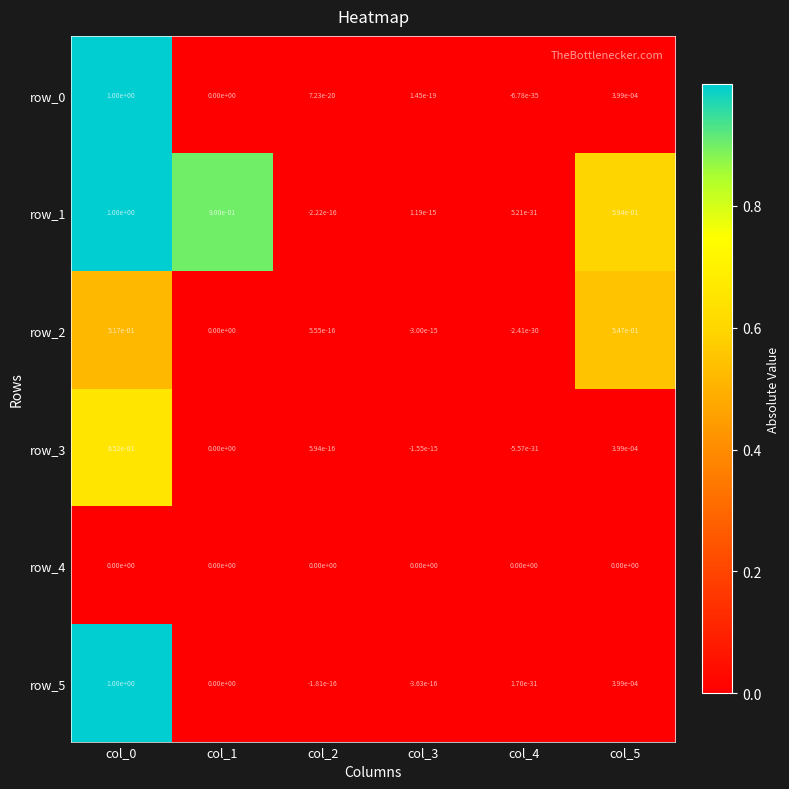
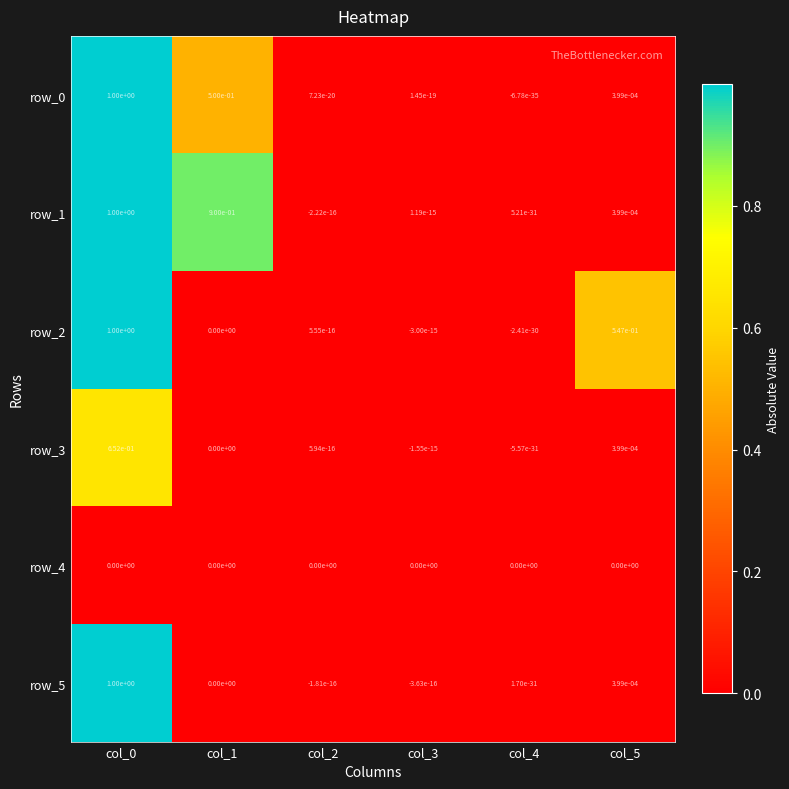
  {
    "row_0": {
      "col_0": "1.00e+00",
-     "col_1": "0.00e+00",
+     "col_1": "5.00e-01",
      "col_2": "7.23e-20",
      "col_3": "1.45e-19",
      "col_4": "-6.78e-35"
    },
    "row_1": {
      "col_0": "1.00e+00",
      "col_1": "9.00e-01",
      "col_2": "-2.22e-16",
      "col_3": "1.19e-15",
      "col_4": "5.21e-31",
-     "col_5": "5.94e-01"
+     "col_5": "3.99e-04"
    },
    "row_2": {
-     "col_0": "5.17e-01",
+     "col_0": "1.00e+00",
      "col_1": "0.00e+00",
      "col_2": "5.55e-16",
      "col_3": "-3.00e-15",
      "col_4": "-2.41e-30",
      "col_5": "5.47e-01"
    },
    "row_3": {
      "col_0": "6.52e-01",
      "col_1": "0.00e+00",
      "col_2": "5.94e-16",
      "col_3": "-1.55e-15",
      "col_4": "-5.57e-31",
      "col_5": "3.99e-04"
    },
    "row_4": {
      "col_0": "0.00e+00",
      "col_1": "0.00e+00",
      "col_2": "0.00e+00",
      "col_3": "0.00e+00",
      "col_4": "0.00e+00",
      "col_5": "0.00e+00"
    },
    "row_5": {
      "col_0": "1.00e+00",
      "col_1": "0.00e+00",
      "col_2": "-1.81e-16",
      "col_3": "-3.63e-16",
      "col_4": "1.70e-31",
      "col_5": "3.99e-04"
    }
  }
